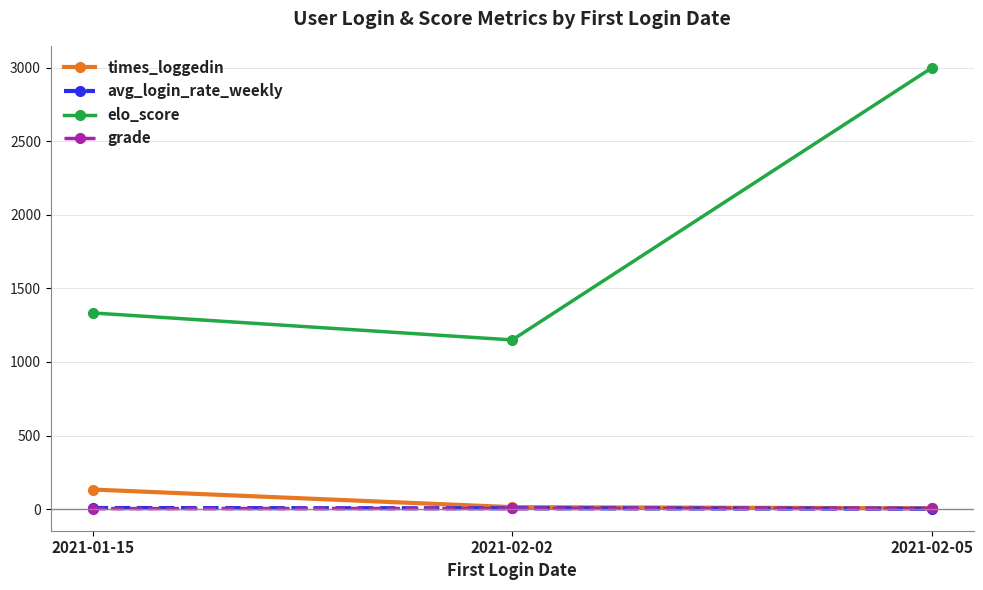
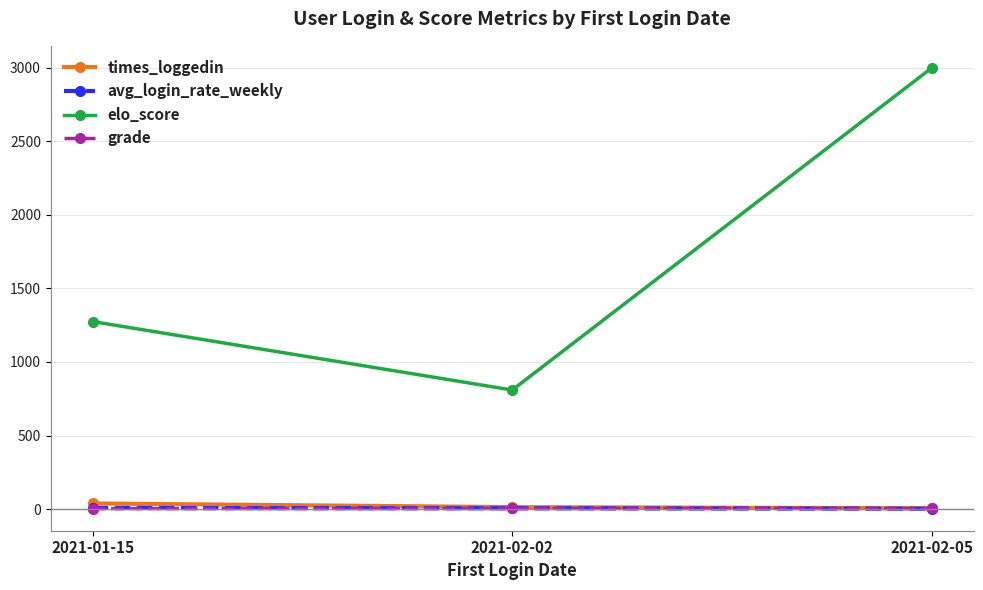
  {
    "times_loggedin": {
-     "2021-01-15": 130
+     "2021-01-15": 40
    },
    "elo_score": {
-     "2021-01-15": 1330,
-     "2021-02-02": 1150,
+     "2021-01-15": 1280,
+     "2021-02-02": 810,
      "2021-02-05": 3000
    }
  }
